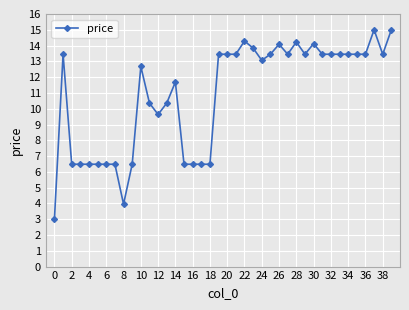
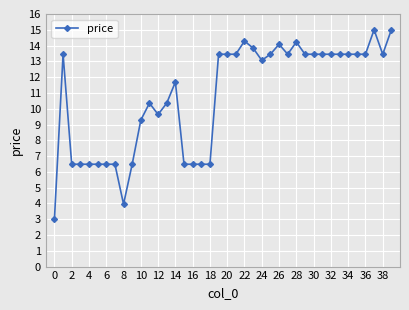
  {
    "0": 3.0,
    "2": 6.5,
    "4": 6.5,
    "6": 6.5,
    "8": 4.0,
-   "10": 12.7,
+   "10": 9.3,
    "12": 9.6,
    "14": 11.7,
    "16": 6.5,
    "18": 6.5,
    "20": 13.5,
    "22": 14.3,
    "24": 13.1,
    "26": 14.1,
    "28": 14.2,
-   "30": 14.1,
+   "30": 13.5,
    "32": 13.5,
    "34": 13.5,
    "36": 13.5,
    "38": 13.5
  }
